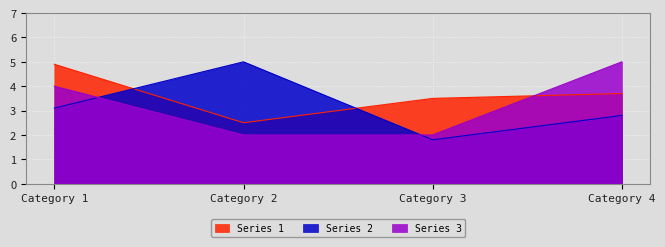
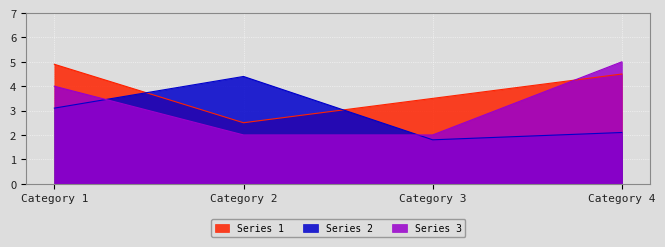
  {
    "Series 1": {
      "Category 1": 4.9,
      "Category 2": 2.5,
      "Category 3": 3.5,
-     "Category 4": 3.7
+     "Category 4": 4.5
    },
    "Series 2": {
      "Category 1": 3.1,
-     "Category 2": 5.0,
+     "Category 2": 4.4,
      "Category 3": 1.8,
-     "Category 4": 2.8
+     "Category 4": 2.1
    },
    "Series 3": {
      "Category 1": 4.0,
      "Category 2": 2.0,
      "Category 3": 2.0,
      "Category 4": 5.0
    }
  }
